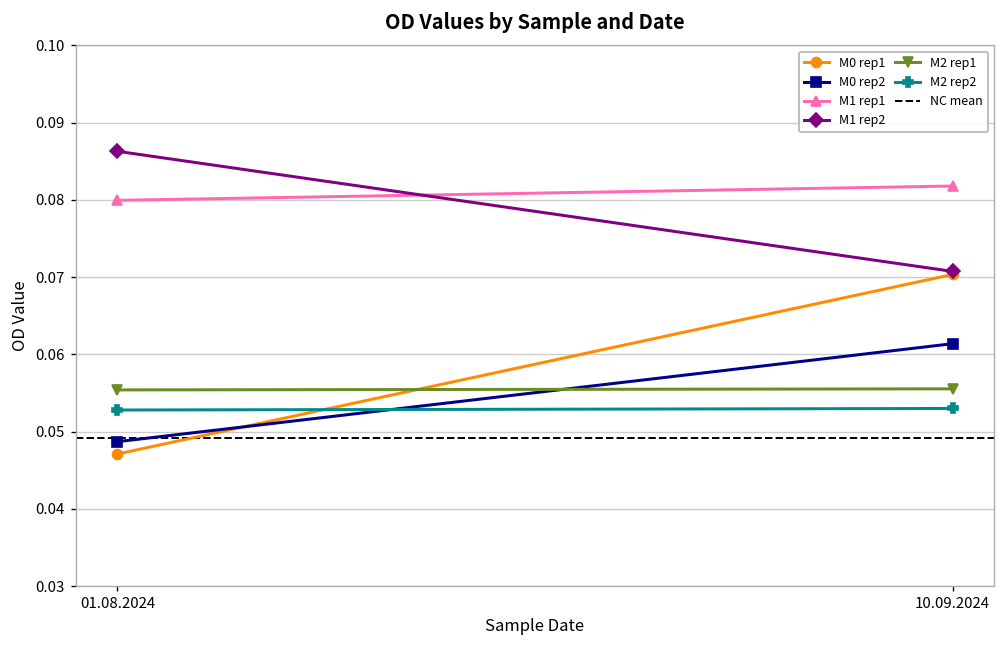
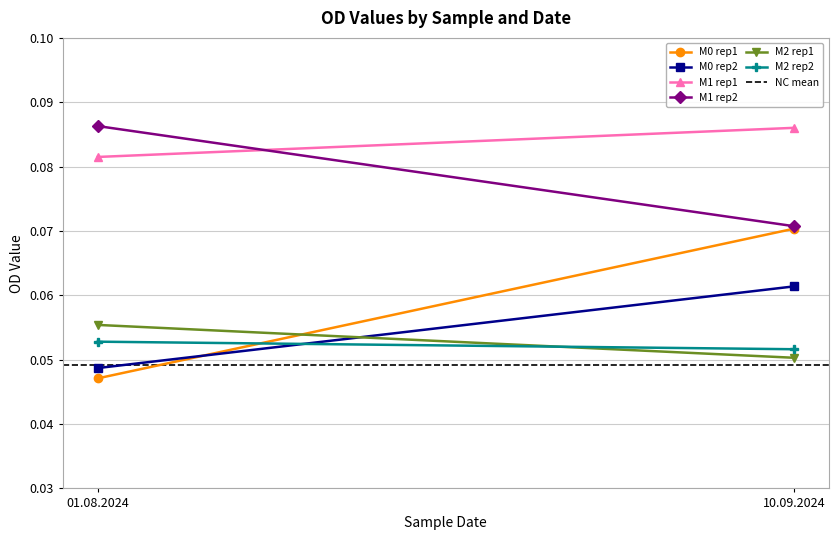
  {
    "M0 rep1": {
      "01.08.2024": 0.047
    },
    "M0 rep2": {
      "01.08.2024": 0.049,
      "10.09.2024": 0.061
    },
    "M1 rep1": {
-     "01.08.2024": 0.080,
-     "10.09.2024": 0.082
+     "01.08.2024": 0.082,
+     "10.09.2024": 0.086
    },
    "M1 rep2": {
      "01.08.2024": 0.086
    },
    "M2 rep1": {
      "01.08.2024": 0.055,
-     "10.09.2024": 0.056
+     "10.09.2024": 0.050
    },
    "M2 rep2": {
      "01.08.2024": 0.053,
-     "10.09.2024": 0.053
+     "10.09.2024": 0.052
    }
  }
